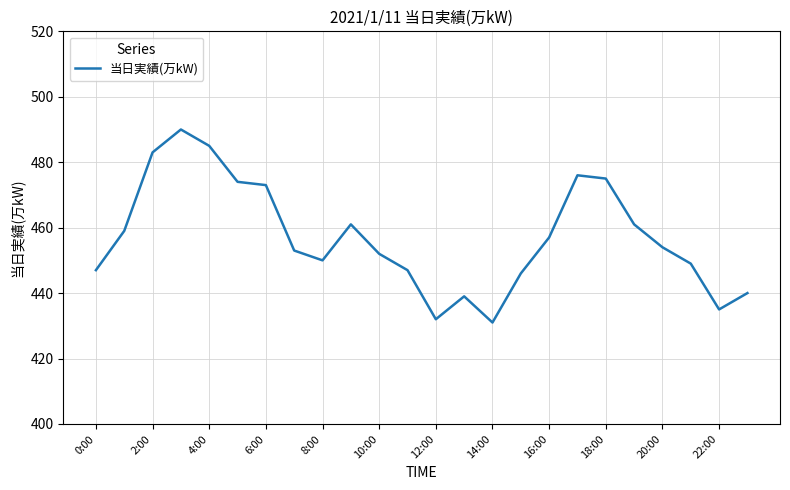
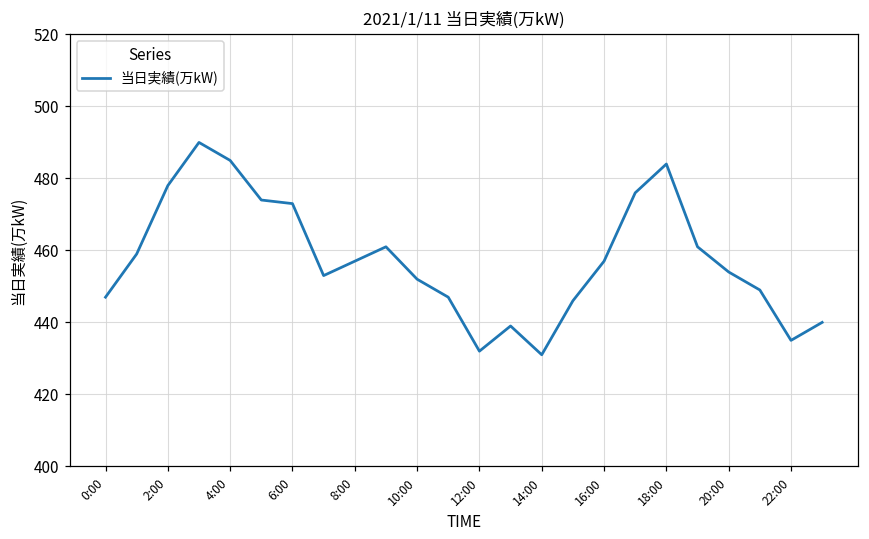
  {
    "0:00": 447,
-   "2:00": 483,
+   "2:00": 478,
    "4:00": 485,
    "6:00": 473,
-   "8:00": 450,
+   "8:00": 457,
    "10:00": 452,
    "12:00": 432,
    "14:00": 431,
    "16:00": 457,
-   "18:00": 475,
+   "18:00": 484,
    "20:00": 454,
    "22:00": 435
  }
